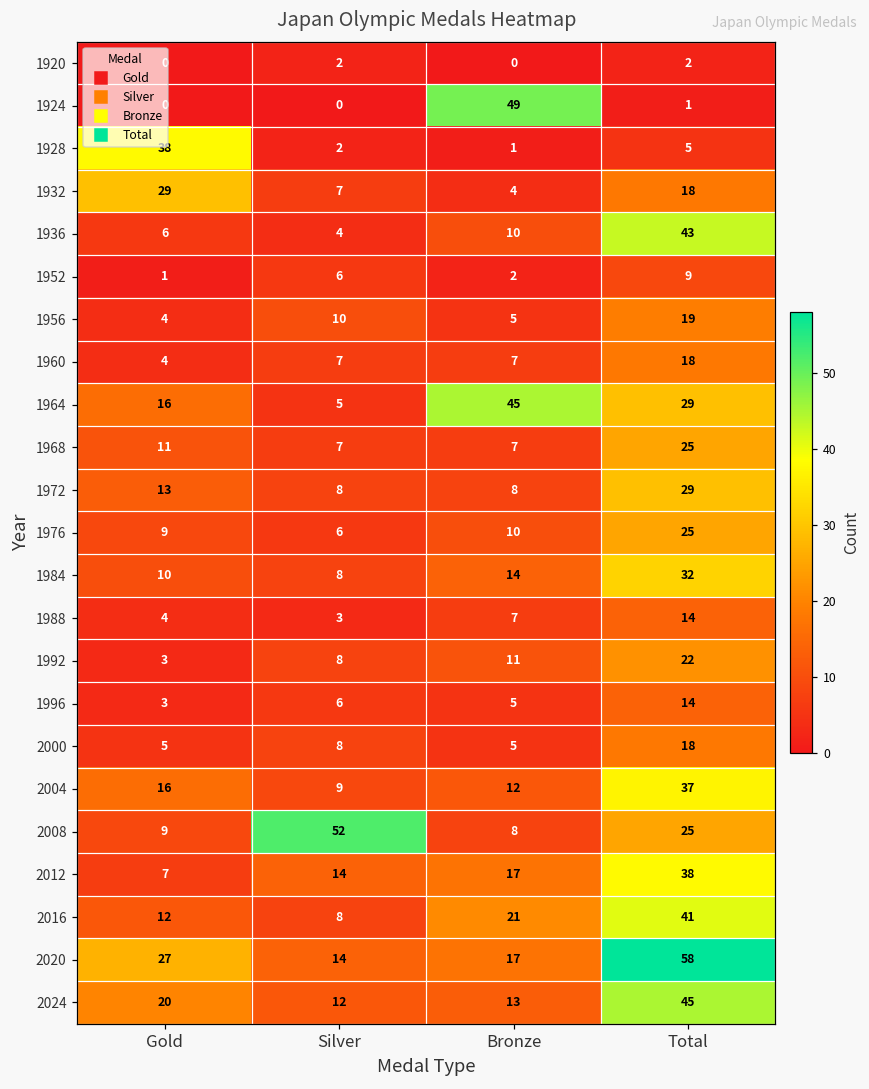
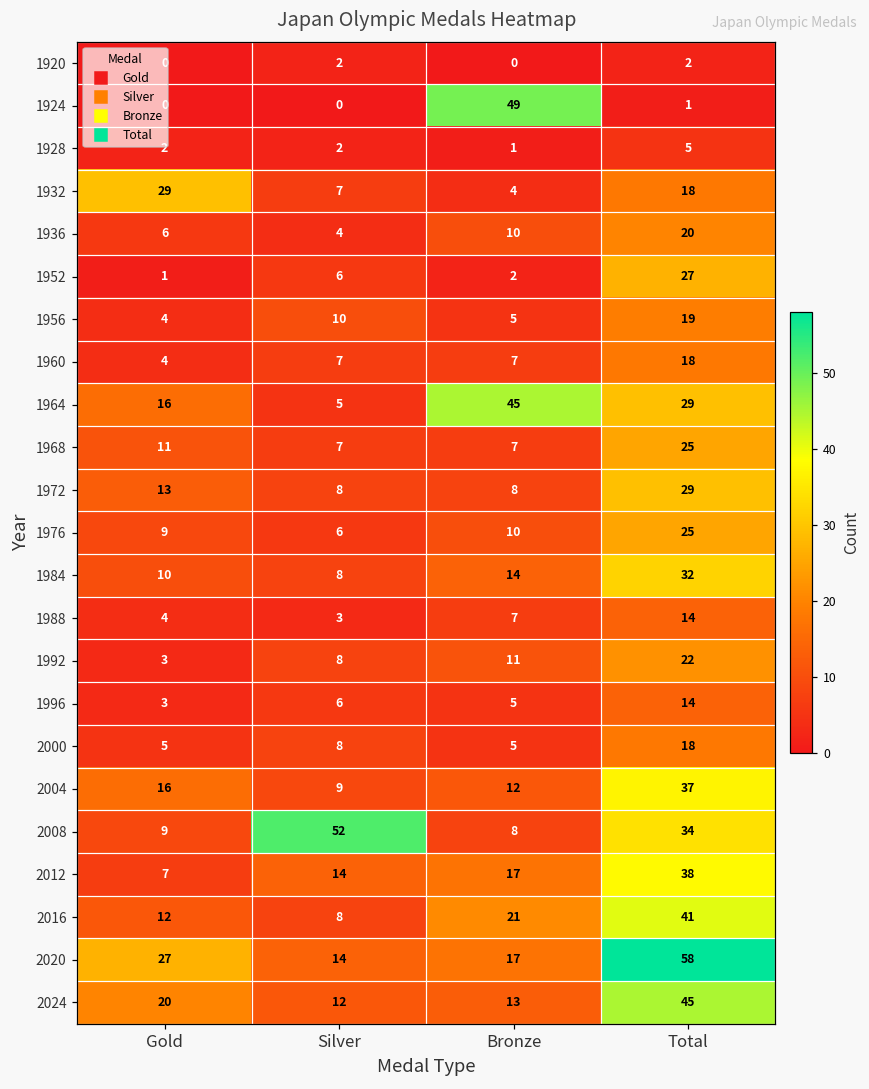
  {
    "1920": {
      "Silver": 2,
      "Bronze": 0,
      "Total": 2
    },
    "1924": {
      "Silver": 0,
      "Bronze": 49,
      "Total": 1
    },
    "1928": {
-     "Gold": 38,
+     "Gold": 2,
      "Silver": 2,
      "Bronze": 1,
      "Total": 5
    },
    "1932": {
      "Gold": 29,
      "Silver": 7,
      "Bronze": 4,
      "Total": 18
    },
    "1936": {
      "Gold": 6,
      "Silver": 4,
      "Bronze": 10,
-     "Total": 43
+     "Total": 20
    },
    "1952": {
      "Gold": 1,
      "Silver": 6,
      "Bronze": 2,
-     "Total": 9
+     "Total": 27
    },
    "1956": {
      "Gold": 4,
      "Silver": 10,
      "Bronze": 5,
      "Total": 19
    },
    "1960": {
      "Gold": 4,
      "Silver": 7,
      "Bronze": 7,
      "Total": 18
    },
    "1964": {
      "Gold": 16,
      "Silver": 5,
      "Bronze": 45,
      "Total": 29
    },
    "1968": {
      "Gold": 11,
      "Silver": 7,
      "Bronze": 7,
      "Total": 25
    },
    "1972": {
      "Gold": 13,
      "Silver": 8,
      "Bronze": 8,
      "Total": 29
    },
    "1976": {
      "Gold": 9,
      "Silver": 6,
      "Bronze": 10,
      "Total": 25
    },
    "1984": {
      "Gold": 10,
      "Silver": 8,
      "Bronze": 14,
      "Total": 32
    },
    "1988": {
      "Gold": 4,
      "Silver": 3,
      "Bronze": 7,
      "Total": 14
    },
    "1992": {
      "Gold": 3,
      "Silver": 8,
      "Bronze": 11,
      "Total": 22
    },
    "1996": {
      "Gold": 3,
      "Silver": 6,
      "Bronze": 5,
      "Total": 14
    },
    "2000": {
      "Gold": 5,
      "Silver": 8,
      "Bronze": 5,
      "Total": 18
    },
    "2004": {
      "Gold": 16,
      "Silver": 9,
      "Bronze": 12,
      "Total": 37
    },
    "2008": {
      "Gold": 9,
      "Silver": 52,
      "Bronze": 8,
-     "Total": 25
+     "Total": 34
    },
    "2012": {
      "Gold": 7,
      "Silver": 14,
      "Bronze": 17,
      "Total": 38
    },
    "2016": {
      "Gold": 12,
      "Silver": 8,
      "Bronze": 21,
      "Total": 41
    },
    "2020": {
      "Gold": 27,
      "Silver": 14,
      "Bronze": 17,
      "Total": 58
    },
    "2024": {
      "Gold": 20,
      "Silver": 12,
      "Bronze": 13,
      "Total": 45
    }
  }
